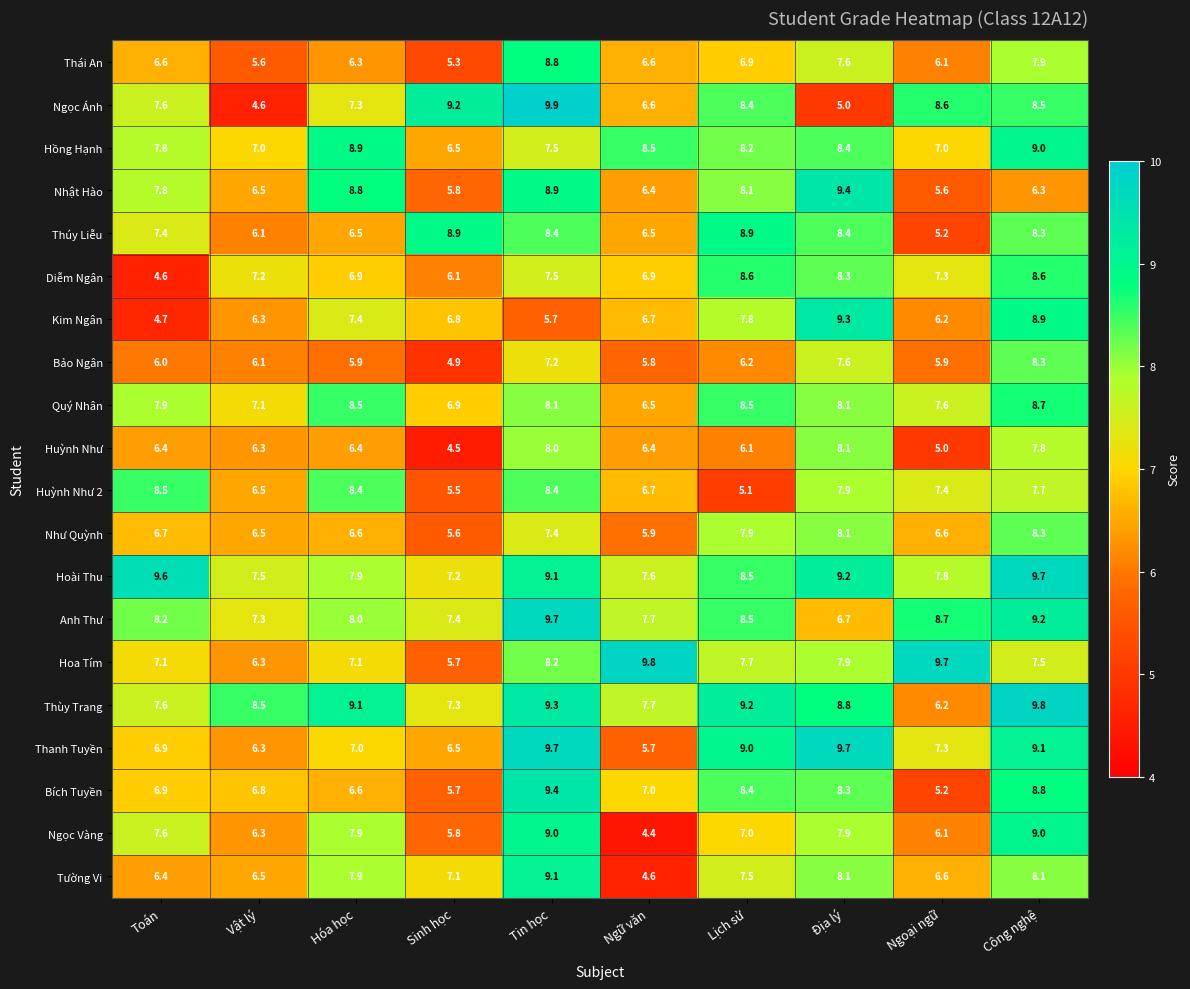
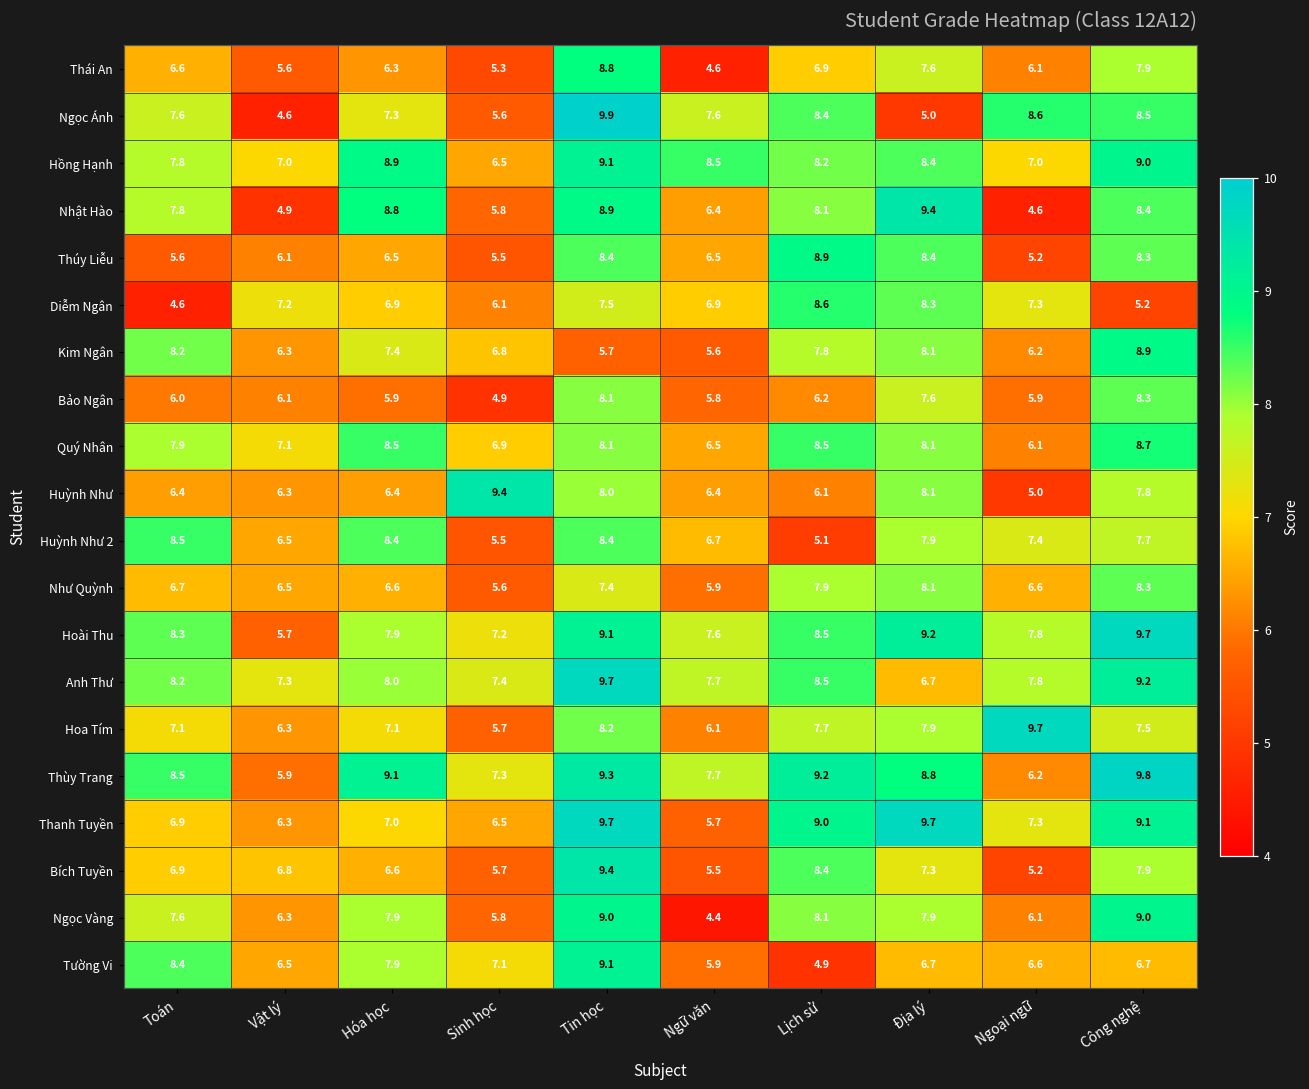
  {
    "Thái An": {
      "Toán": 6.6,
      "Vật lý": 5.6,
      "Hóa học": 6.3,
      "Sinh học": 5.3,
      "Tin học": 8.8,
-     "Ngữ văn": 6.6,
+     "Ngữ văn": 4.6,
      "Lịch sử": 6.9,
      "Địa lý": 7.6,
      "Ngoại ngữ": 6.1,
      "Công nghệ": 7.9
    },
    "Ngọc Ánh": {
      "Toán": 7.6,
      "Vật lý": 4.6,
      "Hóa học": 7.3,
-     "Sinh học": 9.2,
+     "Sinh học": 5.6,
      "Tin học": 9.9,
-     "Ngữ văn": 6.6,
+     "Ngữ văn": 7.6,
      "Lịch sử": 8.4,
      "Địa lý": 5.0,
      "Ngoại ngữ": 8.6,
      "Công nghệ": 8.5
    },
    "Hồng Hạnh": {
      "Toán": 7.8,
      "Vật lý": 7.0,
      "Hóa học": 8.9,
      "Sinh học": 6.5,
-     "Tin học": 7.5,
+     "Tin học": 9.1,
      "Ngữ văn": 8.5,
      "Lịch sử": 8.2,
      "Địa lý": 8.4,
      "Ngoại ngữ": 7.0,
      "Công nghệ": 9.0
    },
    "Nhật Hào": {
      "Toán": 7.8,
-     "Vật lý": 6.5,
+     "Vật lý": 4.9,
      "Hóa học": 8.8,
      "Sinh học": 5.8,
      "Tin học": 8.9,
      "Ngữ văn": 6.4,
      "Lịch sử": 8.1,
      "Địa lý": 9.4,
-     "Ngoại ngữ": 5.6,
-     "Công nghệ": 6.3
+     "Ngoại ngữ": 4.6,
+     "Công nghệ": 8.4
    },
    "Thúy Liễu": {
-     "Toán": 7.4,
+     "Toán": 5.6,
      "Vật lý": 6.1,
      "Hóa học": 6.5,
-     "Sinh học": 8.9,
+     "Sinh học": 5.5,
      "Tin học": 8.4,
      "Ngữ văn": 6.5,
      "Lịch sử": 8.9,
      "Địa lý": 8.4,
      "Ngoại ngữ": 5.2,
      "Công nghệ": 8.3
    },
    "Diễm Ngân": {
      "Toán": 4.6,
      "Vật lý": 7.2,
      "Hóa học": 6.9,
      "Sinh học": 6.1,
      "Tin học": 7.5,
      "Ngữ văn": 6.9,
      "Lịch sử": 8.6,
      "Địa lý": 8.3,
      "Ngoại ngữ": 7.3,
-     "Công nghệ": 8.6
+     "Công nghệ": 5.2
    },
    "Kim Ngân": {
-     "Toán": 4.7,
+     "Toán": 8.2,
      "Vật lý": 6.3,
      "Hóa học": 7.4,
      "Sinh học": 6.8,
      "Tin học": 5.7,
-     "Ngữ văn": 6.7,
+     "Ngữ văn": 5.6,
      "Lịch sử": 7.8,
-     "Địa lý": 9.3,
+     "Địa lý": 8.1,
      "Ngoại ngữ": 6.2,
      "Công nghệ": 8.9
    },
    "Bảo Ngân": {
      "Toán": 6.0,
      "Vật lý": 6.1,
      "Hóa học": 5.9,
      "Sinh học": 4.9,
-     "Tin học": 7.2,
+     "Tin học": 8.1,
      "Ngữ văn": 5.8,
      "Lịch sử": 6.2,
      "Địa lý": 7.6,
      "Ngoại ngữ": 5.9,
      "Công nghệ": 8.3
    },
    "Quý Nhân": {
      "Toán": 7.9,
      "Vật lý": 7.1,
      "Hóa học": 8.5,
      "Sinh học": 6.9,
      "Tin học": 8.1,
      "Ngữ văn": 6.5,
      "Lịch sử": 8.5,
      "Địa lý": 8.1,
-     "Ngoại ngữ": 7.6,
+     "Ngoại ngữ": 6.1,
      "Công nghệ": 8.7
    },
    "Huỳnh Như": {
      "Toán": 6.4,
      "Vật lý": 6.3,
      "Hóa học": 6.4,
-     "Sinh học": 4.5,
+     "Sinh học": 9.4,
      "Tin học": 8.0,
      "Ngữ văn": 6.4,
      "Lịch sử": 6.1,
      "Địa lý": 8.1,
      "Ngoại ngữ": 5.0,
      "Công nghệ": 7.8
    },
    "Huỳnh Như 2": {
      "Toán": 8.5,
      "Vật lý": 6.5,
      "Hóa học": 8.4,
      "Sinh học": 5.5,
      "Tin học": 8.4,
      "Ngữ văn": 6.7,
      "Lịch sử": 5.1,
      "Địa lý": 7.9,
      "Ngoại ngữ": 7.4,
      "Công nghệ": 7.7
    },
    "Như Quỳnh": {
      "Toán": 6.7,
      "Vật lý": 6.5,
      "Hóa học": 6.6,
      "Sinh học": 5.6,
      "Tin học": 7.4,
      "Ngữ văn": 5.9,
      "Lịch sử": 7.9,
      "Địa lý": 8.1,
      "Ngoại ngữ": 6.6,
      "Công nghệ": 8.3
    },
    "Hoài Thu": {
-     "Toán": 9.6,
-     "Vật lý": 7.5,
+     "Toán": 8.3,
+     "Vật lý": 5.7,
      "Hóa học": 7.9,
      "Sinh học": 7.2,
      "Tin học": 9.1,
      "Ngữ văn": 7.6,
      "Lịch sử": 8.5,
      "Địa lý": 9.2,
      "Ngoại ngữ": 7.8,
      "Công nghệ": 9.7
    },
    "Anh Thư": {
      "Toán": 8.2,
      "Vật lý": 7.3,
      "Hóa học": 8.0,
      "Sinh học": 7.4,
      "Tin học": 9.7,
      "Ngữ văn": 7.7,
      "Lịch sử": 8.5,
      "Địa lý": 6.7,
-     "Ngoại ngữ": 8.7,
+     "Ngoại ngữ": 7.8,
      "Công nghệ": 9.2
    },
    "Hoa Tím": {
      "Toán": 7.1,
      "Vật lý": 6.3,
      "Hóa học": 7.1,
      "Sinh học": 5.7,
      "Tin học": 8.2,
-     "Ngữ văn": 9.8,
+     "Ngữ văn": 6.1,
      "Lịch sử": 7.7,
      "Địa lý": 7.9,
      "Ngoại ngữ": 9.7,
      "Công nghệ": 7.5
    },
    "Thùy Trang": {
-     "Toán": 7.6,
-     "Vật lý": 8.5,
+     "Toán": 8.5,
+     "Vật lý": 5.9,
      "Hóa học": 9.1,
      "Sinh học": 7.3,
      "Tin học": 9.3,
      "Ngữ văn": 7.7,
      "Lịch sử": 9.2,
      "Địa lý": 8.8,
      "Ngoại ngữ": 6.2,
      "Công nghệ": 9.8
    },
    "Thanh Tuyền": {
      "Toán": 6.9,
      "Vật lý": 6.3,
      "Hóa học": 7.0,
      "Sinh học": 6.5,
      "Tin học": 9.7,
      "Ngữ văn": 5.7,
      "Lịch sử": 9.0,
      "Địa lý": 9.7,
      "Ngoại ngữ": 7.3,
      "Công nghệ": 9.1
    },
    "Bích Tuyền": {
      "Toán": 6.9,
      "Vật lý": 6.8,
      "Hóa học": 6.6,
      "Sinh học": 5.7,
      "Tin học": 9.4,
-     "Ngữ văn": 7.0,
+     "Ngữ văn": 5.5,
      "Lịch sử": 8.4,
-     "Địa lý": 8.3,
+     "Địa lý": 7.3,
      "Ngoại ngữ": 5.2,
-     "Công nghệ": 8.8
+     "Công nghệ": 7.9
    },
    "Ngọc Vàng": {
      "Toán": 7.6,
      "Vật lý": 6.3,
      "Hóa học": 7.9,
      "Sinh học": 5.8,
      "Tin học": 9.0,
      "Ngữ văn": 4.4,
-     "Lịch sử": 7.0,
+     "Lịch sử": 8.1,
      "Địa lý": 7.9,
      "Ngoại ngữ": 6.1,
      "Công nghệ": 9.0
    },
    "Tường Vi": {
-     "Toán": 6.4,
+     "Toán": 8.4,
      "Vật lý": 6.5,
      "Hóa học": 7.9,
      "Sinh học": 7.1,
      "Tin học": 9.1,
-     "Ngữ văn": 4.6,
-     "Lịch sử": 7.5,
-     "Địa lý": 8.1,
+     "Ngữ văn": 5.9,
+     "Lịch sử": 4.9,
+     "Địa lý": 6.7,
      "Ngoại ngữ": 6.6,
-     "Công nghệ": 8.1
+     "Công nghệ": 6.7
    }
  }
